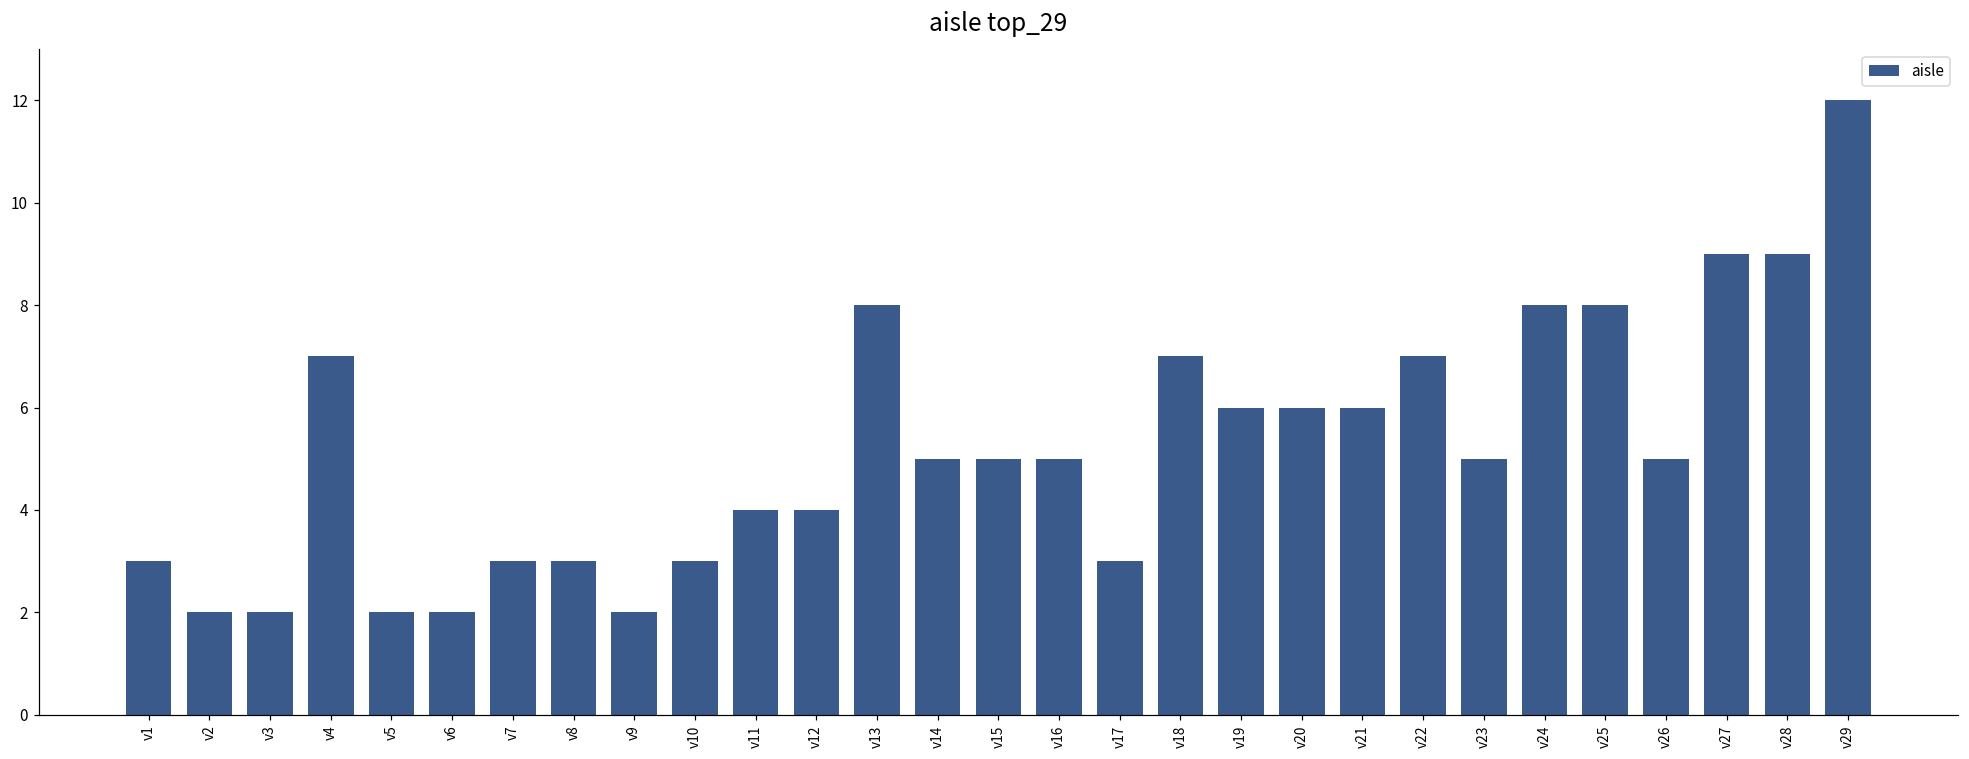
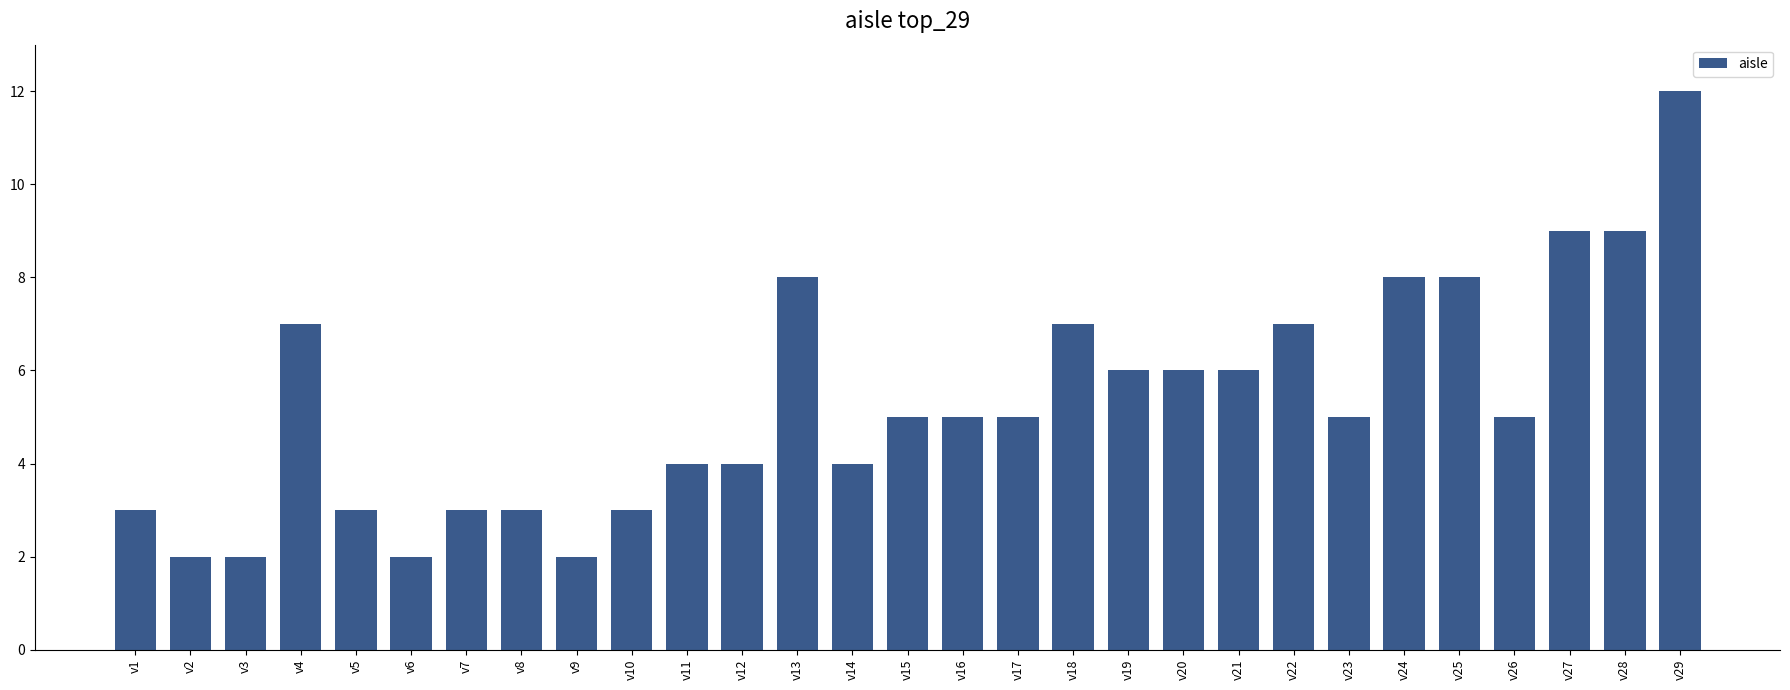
  {
    "v1": 3,
    "v2": 2,
    "v3": 2,
    "v4": 7,
-   "v5": 2,
+   "v5": 3,
    "v6": 2,
    "v7": 3,
    "v8": 3,
    "v9": 2,
    "v10": 3,
    "v11": 4,
    "v12": 4,
    "v13": 8,
-   "v14": 5,
+   "v14": 4,
    "v15": 5,
    "v16": 5,
-   "v17": 3,
+   "v17": 5,
    "v18": 7,
    "v19": 6,
    "v20": 6,
    "v21": 6,
    "v22": 7,
    "v23": 5,
    "v24": 8,
    "v25": 8,
    "v26": 5,
    "v27": 9,
    "v28": 9,
    "v29": 12
  }
